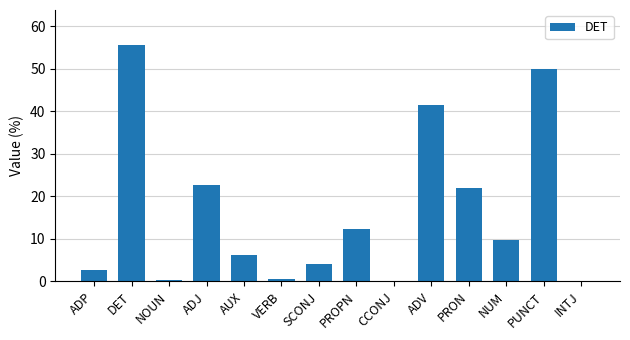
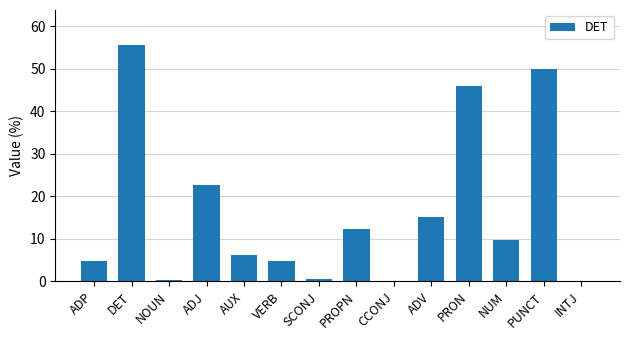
  {
-   "ADP": 3,
+   "ADP": 5,
    "DET": 55,
    "ADJ": 23,
    "AUX": 6,
-   "VERB": 1,
-   "SCONJ": 4,
+   "VERB": 5,
+   "SCONJ": 1,
    "PROPN": 12,
-   "ADV": 41,
-   "PRON": 22,
+   "ADV": 15,
+   "PRON": 46,
    "NUM": 10,
    "PUNCT": 50,
    "INTJ": 0
  }
